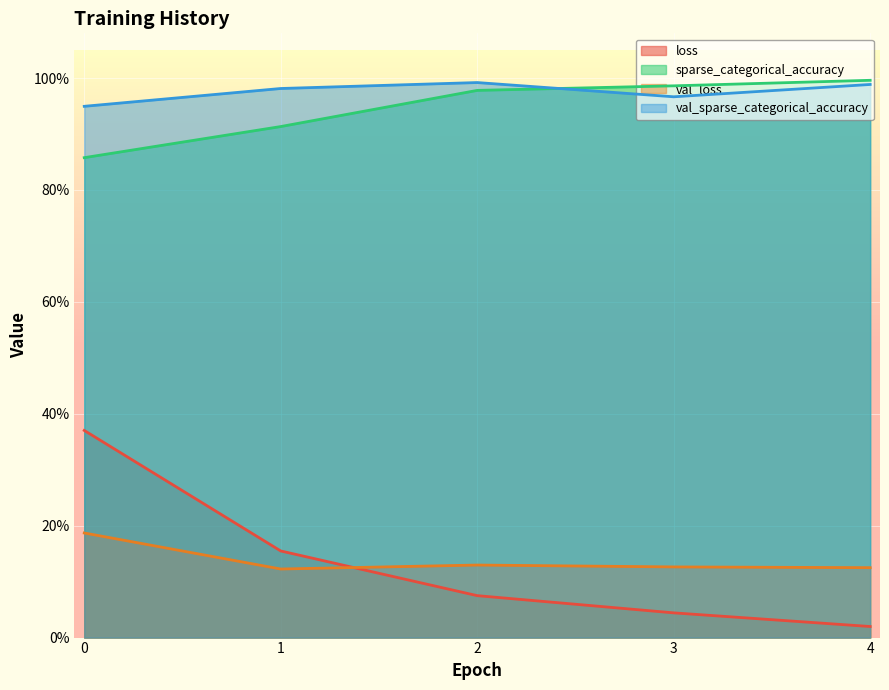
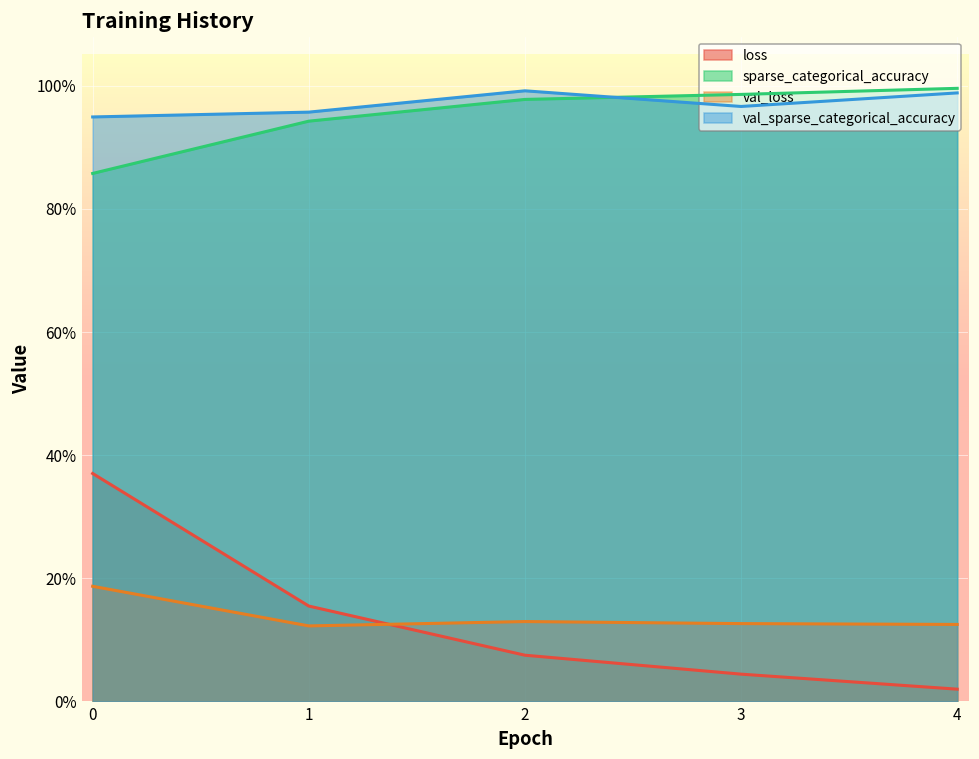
  {
    "sparse_categorical_accuracy": {
      "0": "86%",
-     "1": "91%",
+     "1": "94%",
      "2": "98%"
    },
    "val_sparse_categorical_accuracy": {
      "0": "95%",
-     "1": "98%",
+     "1": "96%",
      "2": "99%"
    }
  }
